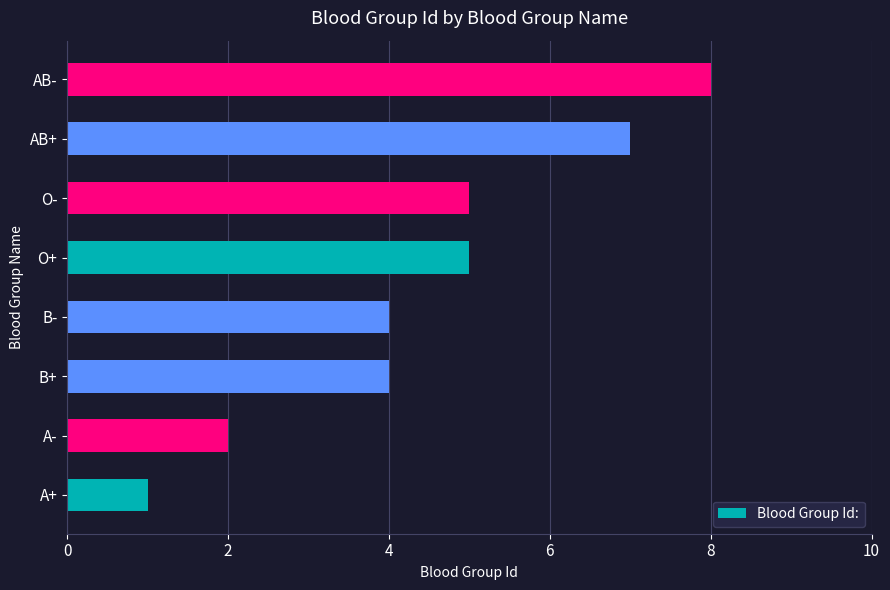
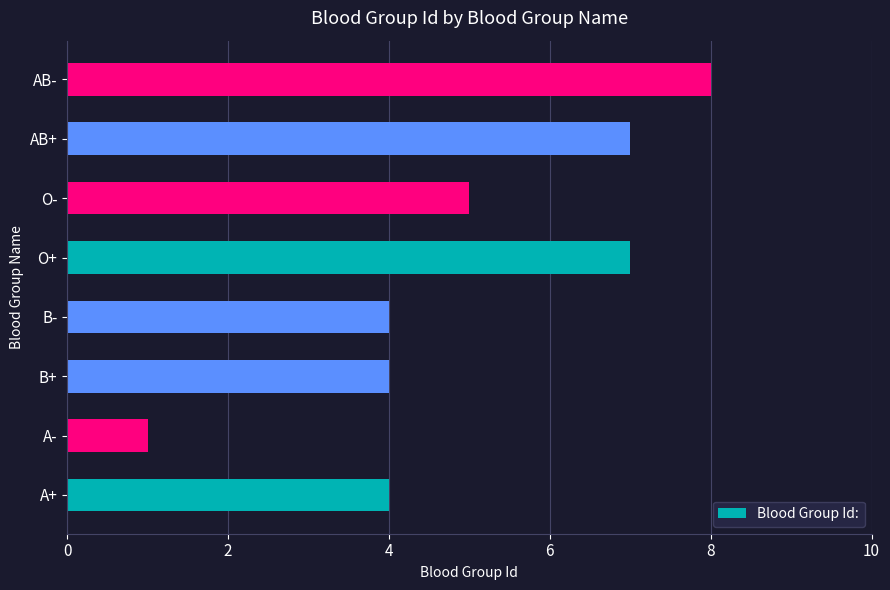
  {
    "AB-": 8,
    "AB+": 7,
    "O-": 5,
-   "O+": 5,
+   "O+": 7,
    "B-": 4,
    "B+": 4,
-   "A-": 2,
-   "A+": 1
+   "A-": 1,
+   "A+": 4
  }
